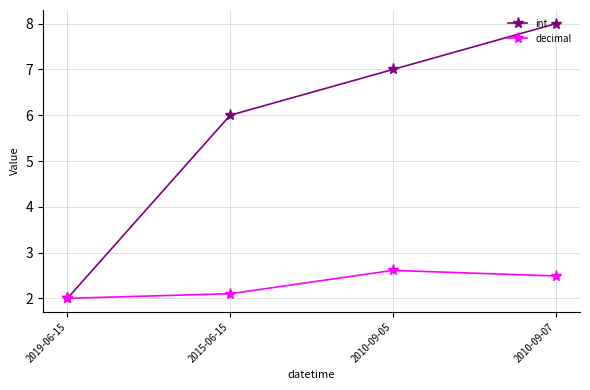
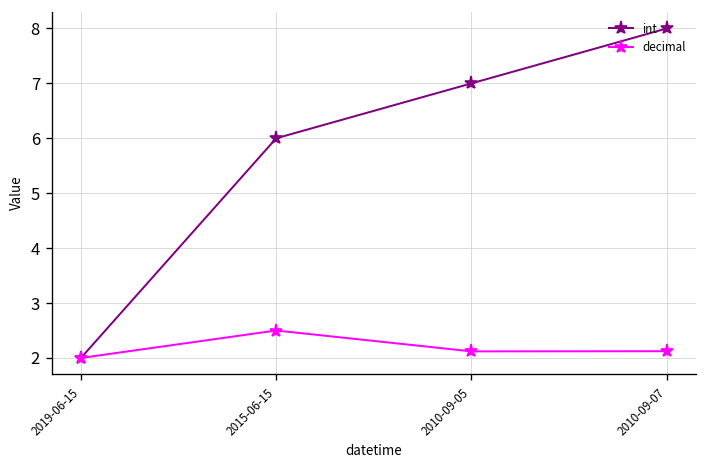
  {
    "int": {
      "2015-06-15": 6.0,
      "2010-09-05": 7.0,
      "2010-09-07": 8.0
    },
    "decimal": {
-     "2015-06-15": 2.1,
-     "2010-09-05": 2.6,
-     "2010-09-07": 2.5
+     "2015-06-15": 2.5,
+     "2010-09-05": 2.1,
+     "2010-09-07": 2.1
    }
  }
